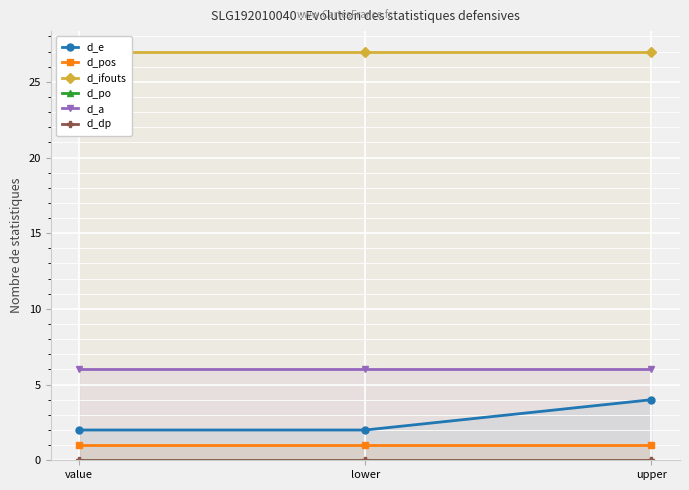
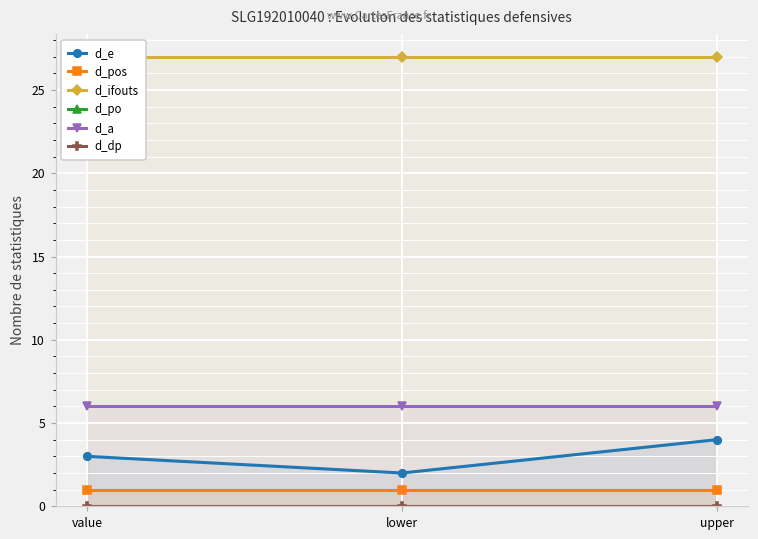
  {
    "d_e": {
-     "value": 2,
+     "value": 3,
      "lower": 2,
      "upper": 4
    },
    "d_pos": {
      "value": 1,
      "lower": 1,
      "upper": 1
    },
    "d_ifouts": {
      "lower": 27,
      "upper": 27
    },
    "d_dp": {
      "value": 0,
      "lower": 0,
      "upper": 0
    },
    "d_a": {
      "value": 6,
      "lower": 6,
      "upper": 6
    }
  }
